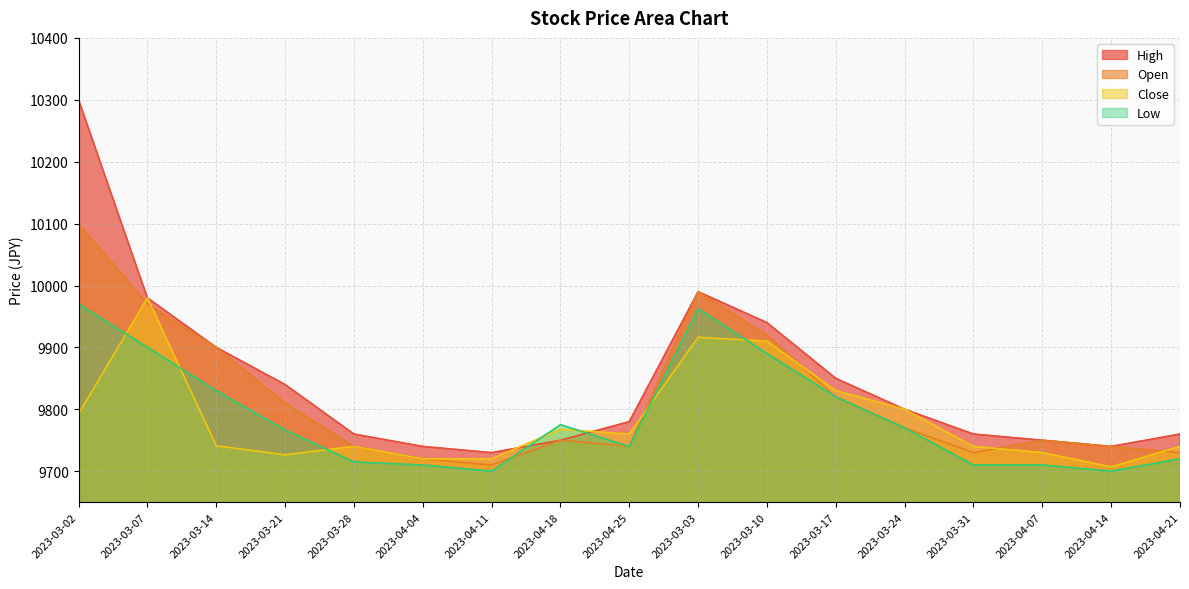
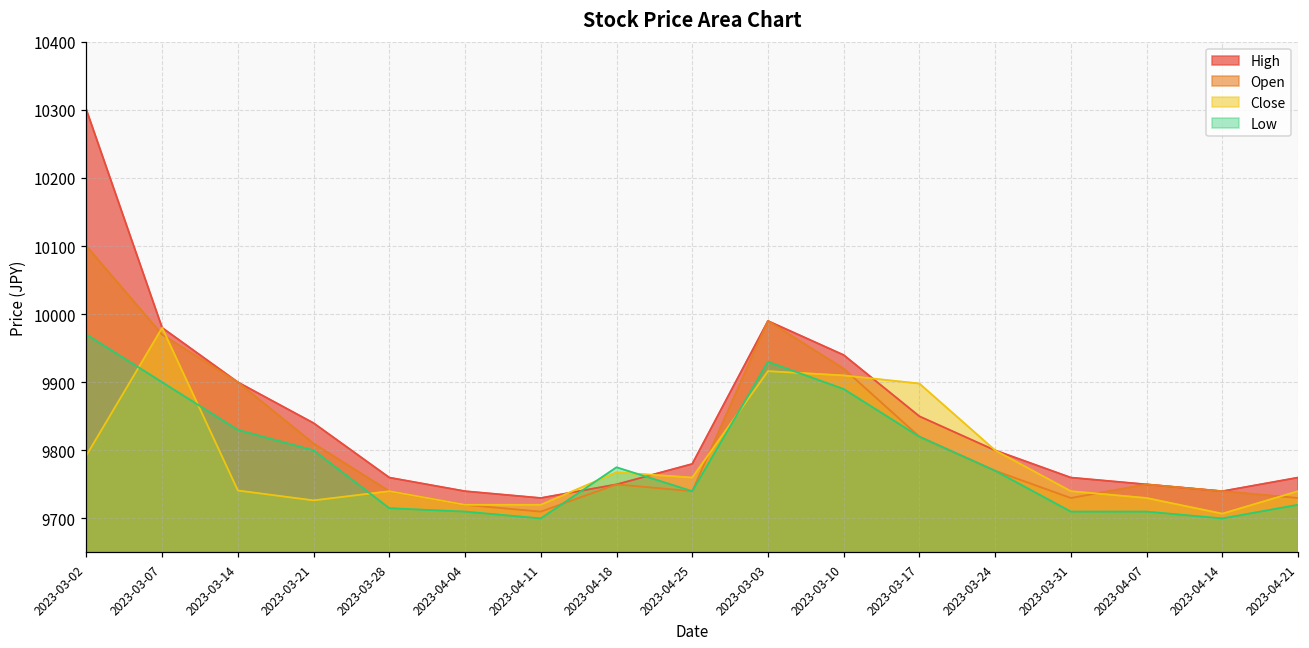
  {
    "Close": {
      "2023-03-02": 9790,
      "2023-03-14": 9740,
      "2023-03-21": 9730,
      "2023-04-11": 9720,
      "2023-04-18": 9770,
      "2023-04-25": 9760,
      "2023-03-03": 9920,
      "2023-03-10": 9910,
-     "2023-03-17": 9830,
+     "2023-03-17": 9900,
      "2023-03-31": 9740,
      "2023-04-07": 9730,
      "2023-04-14": 9710,
      "2023-04-21": 9740
    },
    "Low": {
      "2023-03-02": 9970,
      "2023-03-07": 9900,
      "2023-03-14": 9830,
-     "2023-03-21": 9770,
+     "2023-03-21": 9800,
      "2023-03-28": 9720,
      "2023-04-04": 9710,
      "2023-04-11": 9700,
      "2023-04-18": 9780,
-     "2023-03-03": 9960,
+     "2023-03-03": 9930,
      "2023-03-10": 9890,
      "2023-03-31": 9710,
      "2023-04-07": 9710,
      "2023-04-14": 9700,
      "2023-04-21": 9720
    }
  }
